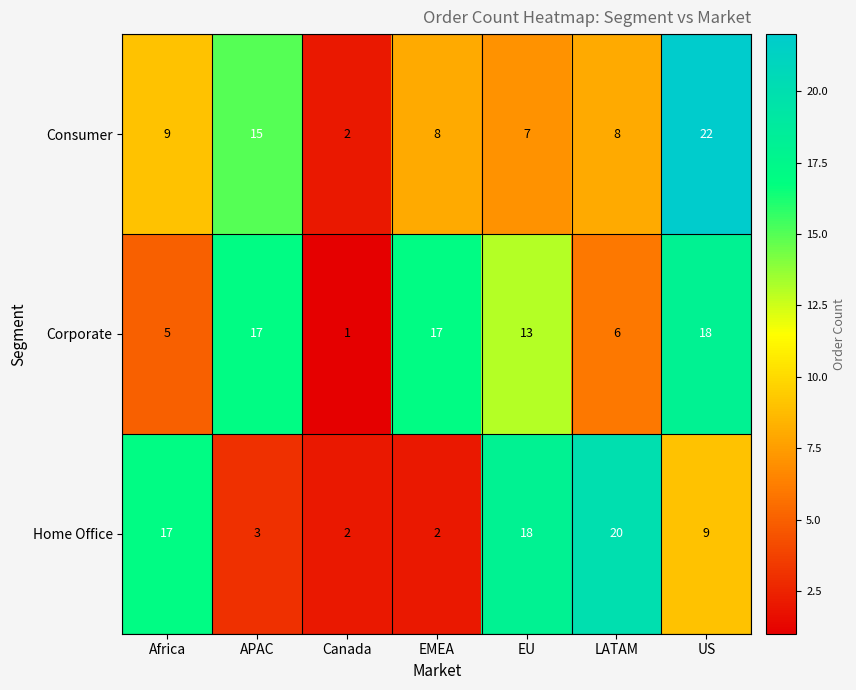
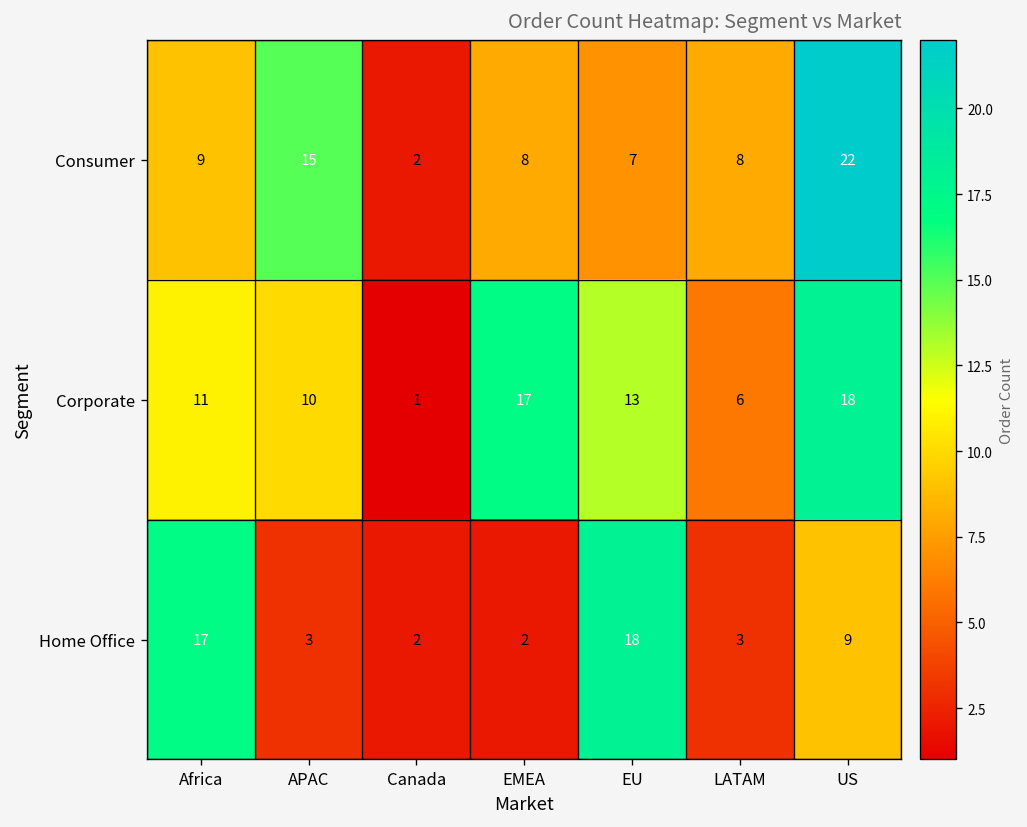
  {
    "Consumer": {
      "Africa": 9,
      "APAC": 15,
      "Canada": 2,
      "EMEA": 8,
      "EU": 7,
      "LATAM": 8,
      "US": 22
    },
    "Corporate": {
-     "Africa": 5,
-     "APAC": 17,
+     "Africa": 11,
+     "APAC": 10,
      "Canada": 1,
      "EMEA": 17,
      "EU": 13,
      "LATAM": 6,
      "US": 18
    },
    "Home Office": {
      "Africa": 17,
      "APAC": 3,
      "Canada": 2,
      "EMEA": 2,
      "EU": 18,
-     "LATAM": 20,
+     "LATAM": 3,
      "US": 9
    }
  }
